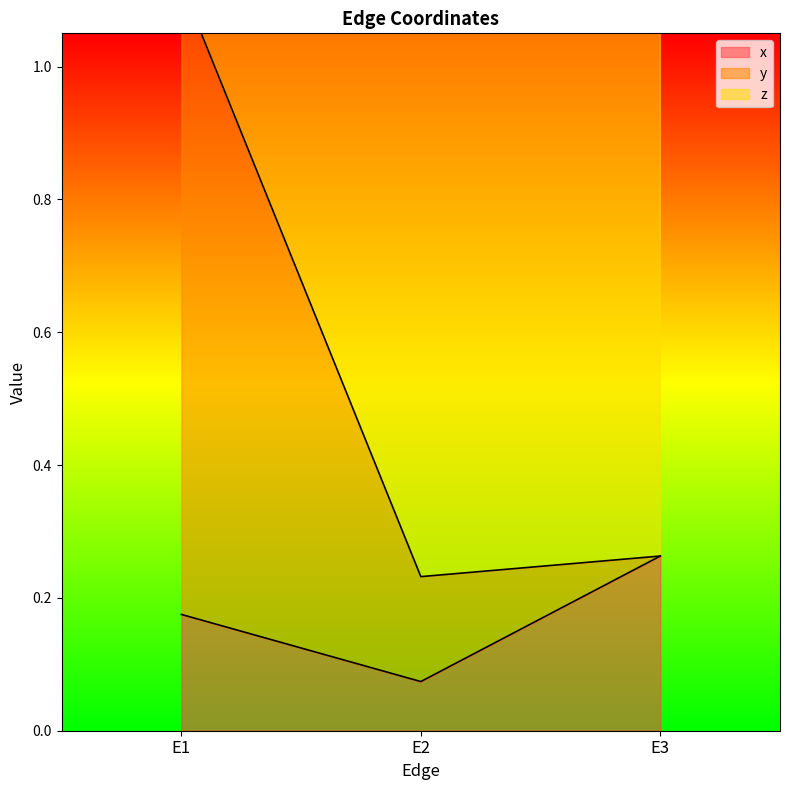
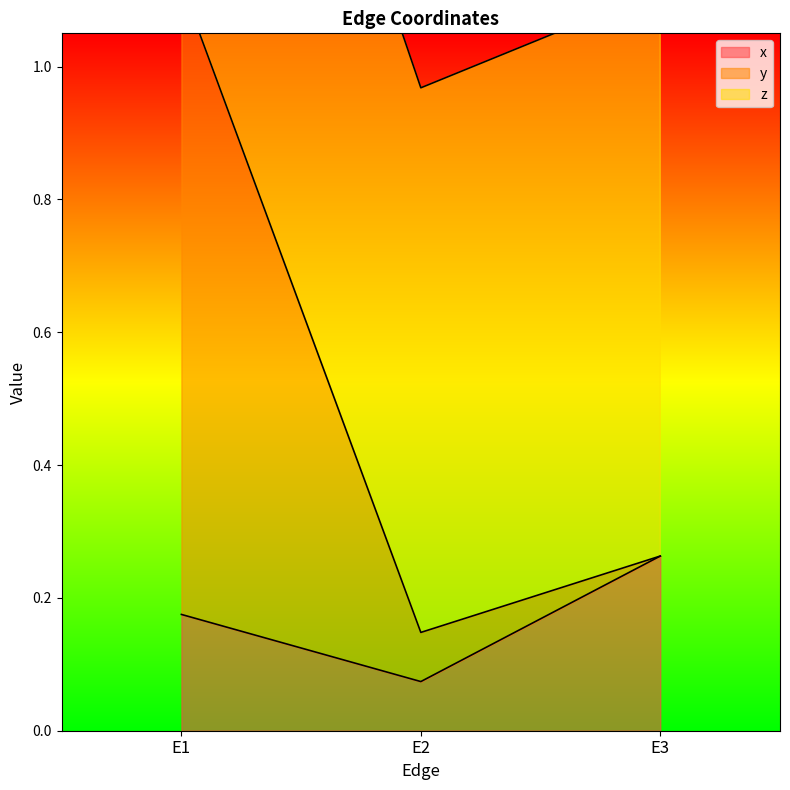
  {
    "x": {
      "E1": 0.18,
      "E2": 0.07
    },
    "y": {
-     "E2": 0.16
+     "E2": 0.07
    },
    "z": {
      "E2": 0.82
    }
  }
